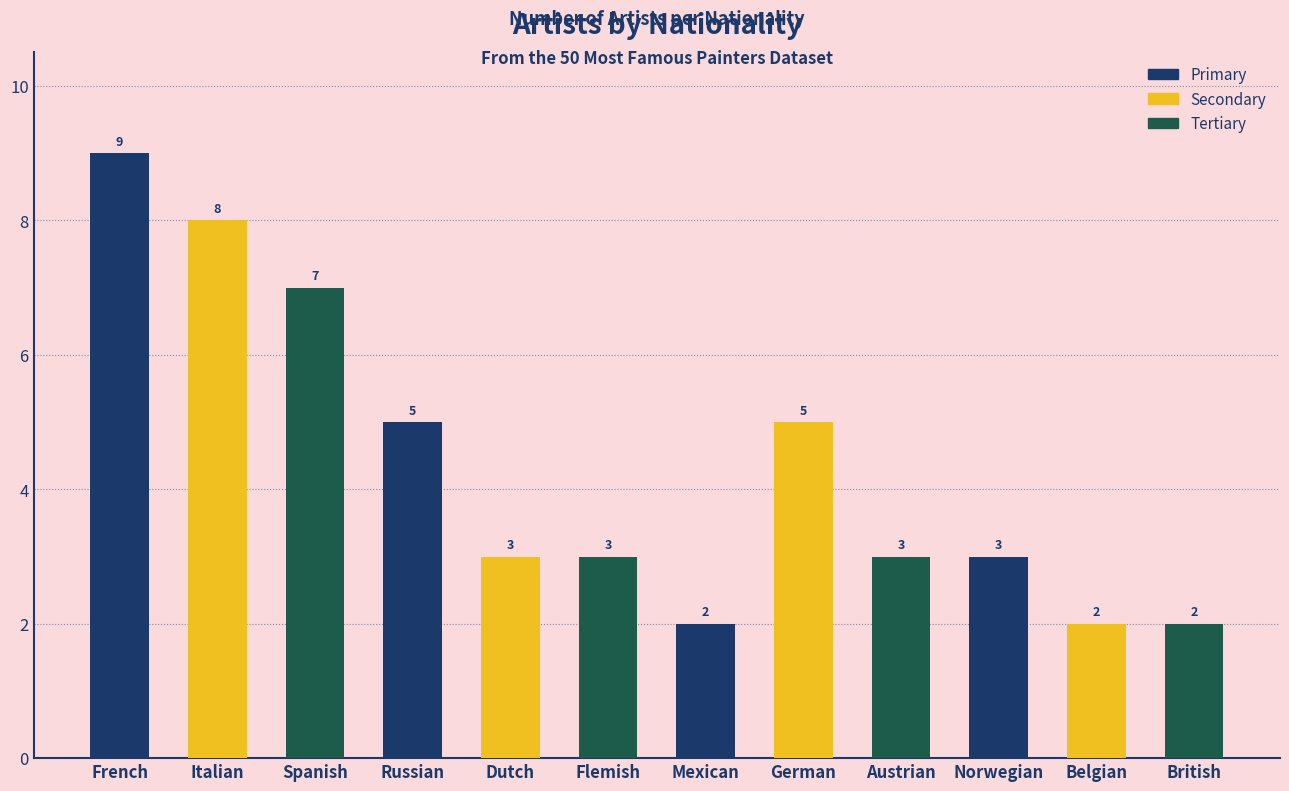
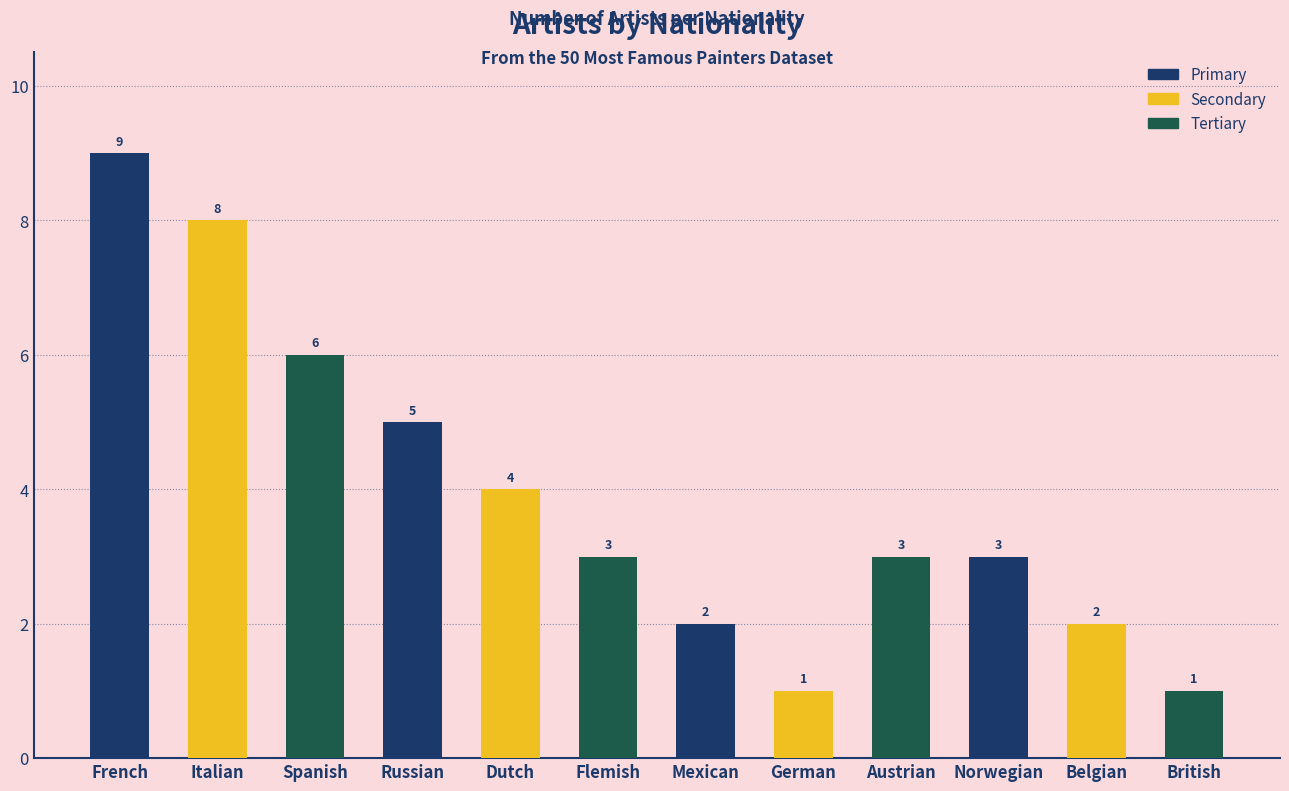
  {
    "French": 9,
    "Italian": 8,
-   "Spanish": 7,
+   "Spanish": 6,
    "Russian": 5,
-   "Dutch": 3,
+   "Dutch": 4,
    "Flemish": 3,
    "Mexican": 2,
-   "German": 5,
+   "German": 1,
    "Austrian": 3,
    "Norwegian": 3,
    "Belgian": 2,
-   "British": 2
+   "British": 1
  }
